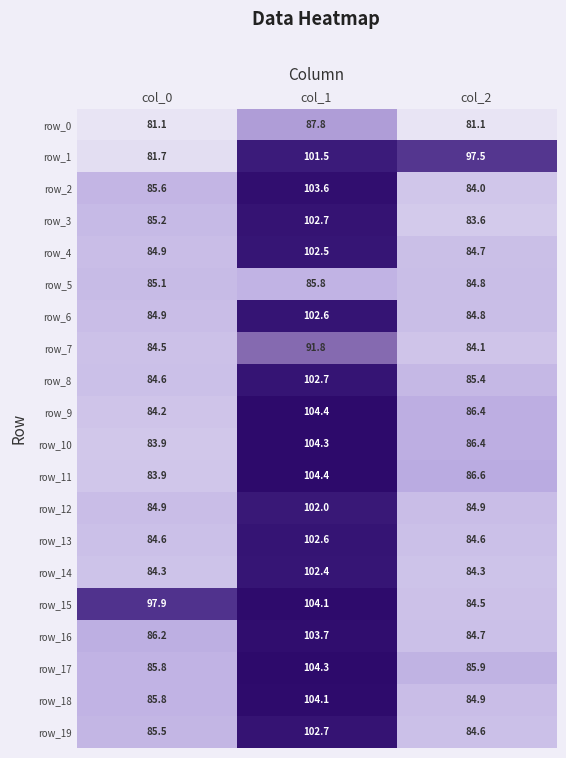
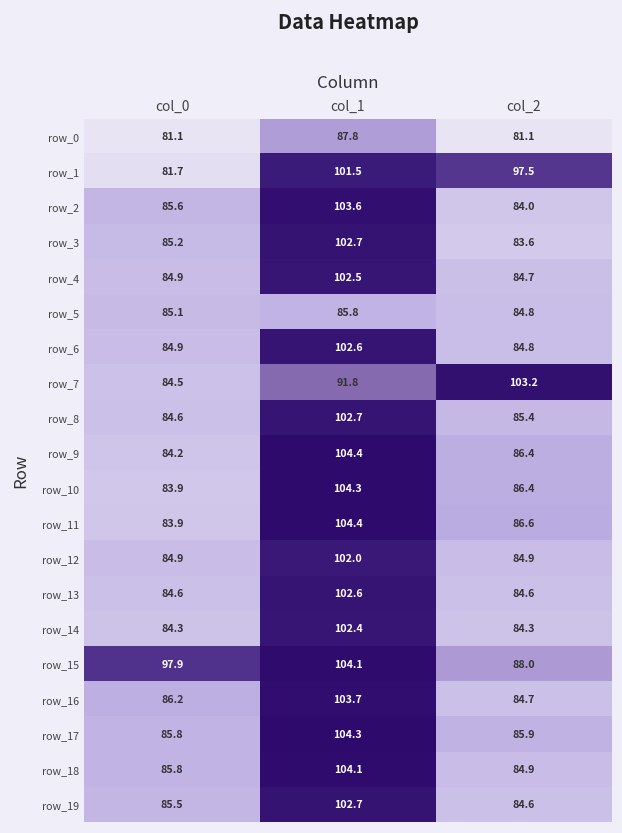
  {
    "row_0": {
      "col_0": 81.1,
      "col_1": 87.8,
      "col_2": 81.1
    },
    "row_1": {
      "col_0": 81.7,
      "col_1": 101.5,
      "col_2": 97.5
    },
    "row_2": {
      "col_0": 85.6,
      "col_1": 103.6,
      "col_2": 84.0
    },
    "row_3": {
      "col_0": 85.2,
      "col_1": 102.7,
      "col_2": 83.6
    },
    "row_4": {
      "col_0": 84.9,
      "col_1": 102.5,
      "col_2": 84.7
    },
    "row_5": {
      "col_0": 85.1,
      "col_1": 85.8,
      "col_2": 84.8
    },
    "row_6": {
      "col_0": 84.9,
      "col_1": 102.6,
      "col_2": 84.8
    },
    "row_7": {
      "col_0": 84.5,
      "col_1": 91.8,
-     "col_2": 84.1
+     "col_2": 103.2
    },
    "row_8": {
      "col_0": 84.6,
      "col_1": 102.7,
      "col_2": 85.4
    },
    "row_9": {
      "col_0": 84.2,
      "col_1": 104.4,
      "col_2": 86.4
    },
    "row_10": {
      "col_0": 83.9,
      "col_1": 104.3,
      "col_2": 86.4
    },
    "row_11": {
      "col_0": 83.9,
      "col_1": 104.4,
      "col_2": 86.6
    },
    "row_12": {
      "col_0": 84.9,
      "col_1": 102.0,
      "col_2": 84.9
    },
    "row_13": {
      "col_0": 84.6,
      "col_1": 102.6,
      "col_2": 84.6
    },
    "row_14": {
      "col_0": 84.3,
      "col_1": 102.4,
      "col_2": 84.3
    },
    "row_15": {
      "col_0": 97.9,
      "col_1": 104.1,
-     "col_2": 84.5
+     "col_2": 88.0
    },
    "row_16": {
      "col_0": 86.2,
      "col_1": 103.7,
      "col_2": 84.7
    },
    "row_17": {
      "col_0": 85.8,
      "col_1": 104.3,
      "col_2": 85.9
    },
    "row_18": {
      "col_0": 85.8,
      "col_1": 104.1,
      "col_2": 84.9
    },
    "row_19": {
      "col_0": 85.5,
      "col_1": 102.7,
      "col_2": 84.6
    }
  }
